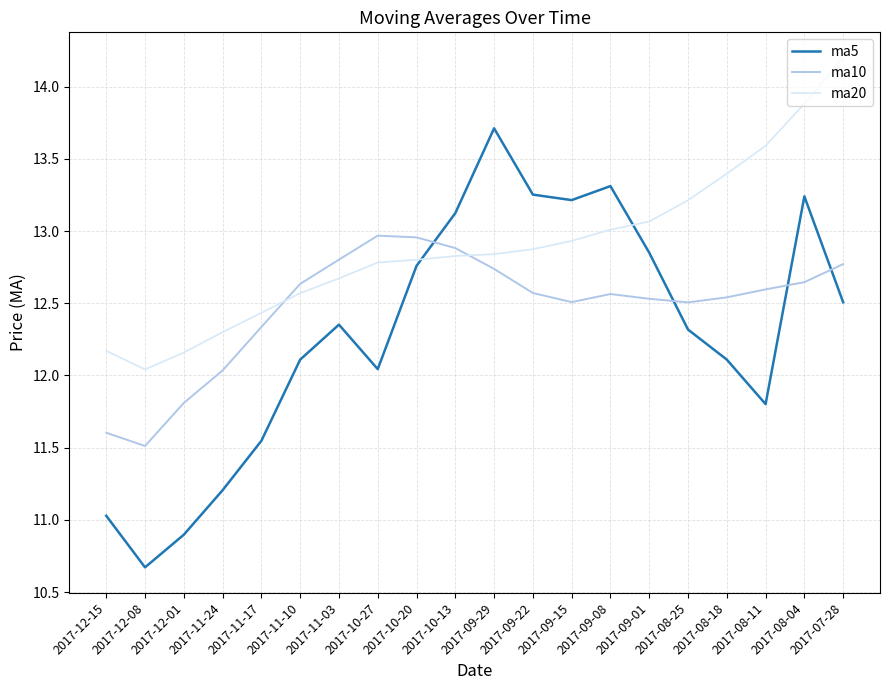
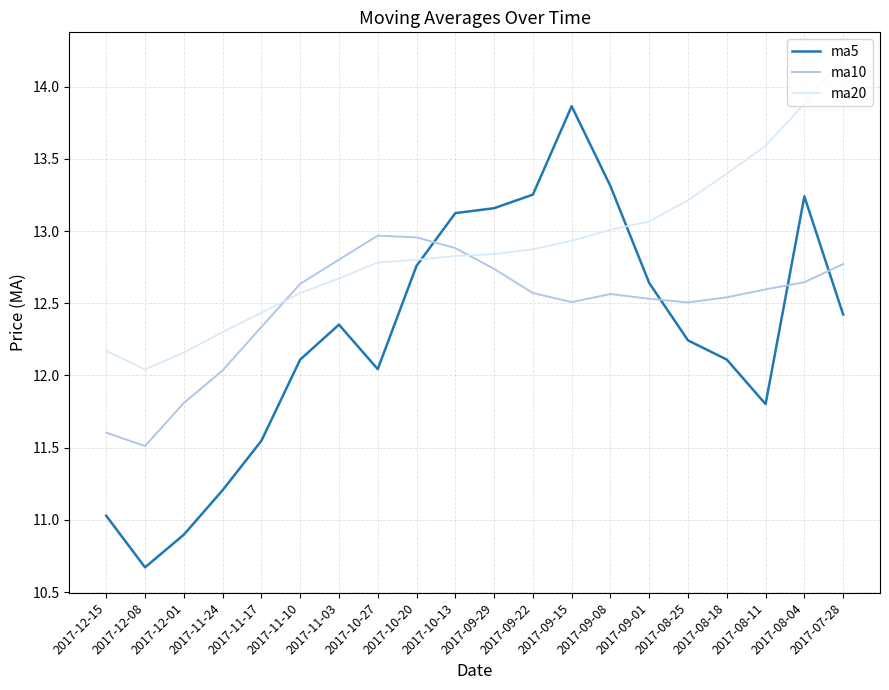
  {
    "ma5": {
      "2017-12-15": 11.03,
      "2017-12-08": 10.67,
      "2017-12-01": 10.90,
      "2017-11-24": 11.21,
      "2017-11-17": 11.55,
      "2017-11-10": 12.11,
      "2017-11-03": 12.35,
      "2017-10-27": 12.04,
      "2017-10-20": 12.76,
      "2017-10-13": 13.12,
-     "2017-09-29": 13.71,
+     "2017-09-29": 13.16,
      "2017-09-22": 13.25,
-     "2017-09-15": 13.21,
+     "2017-09-15": 13.86,
      "2017-09-08": 13.31,
-     "2017-09-01": 12.85,
-     "2017-08-25": 12.32,
+     "2017-09-01": 12.64,
+     "2017-08-25": 12.24,
      "2017-08-18": 12.11,
      "2017-08-11": 11.80,
      "2017-08-04": 13.24,
-     "2017-07-28": 12.51
+     "2017-07-28": 12.42
    }
  }
